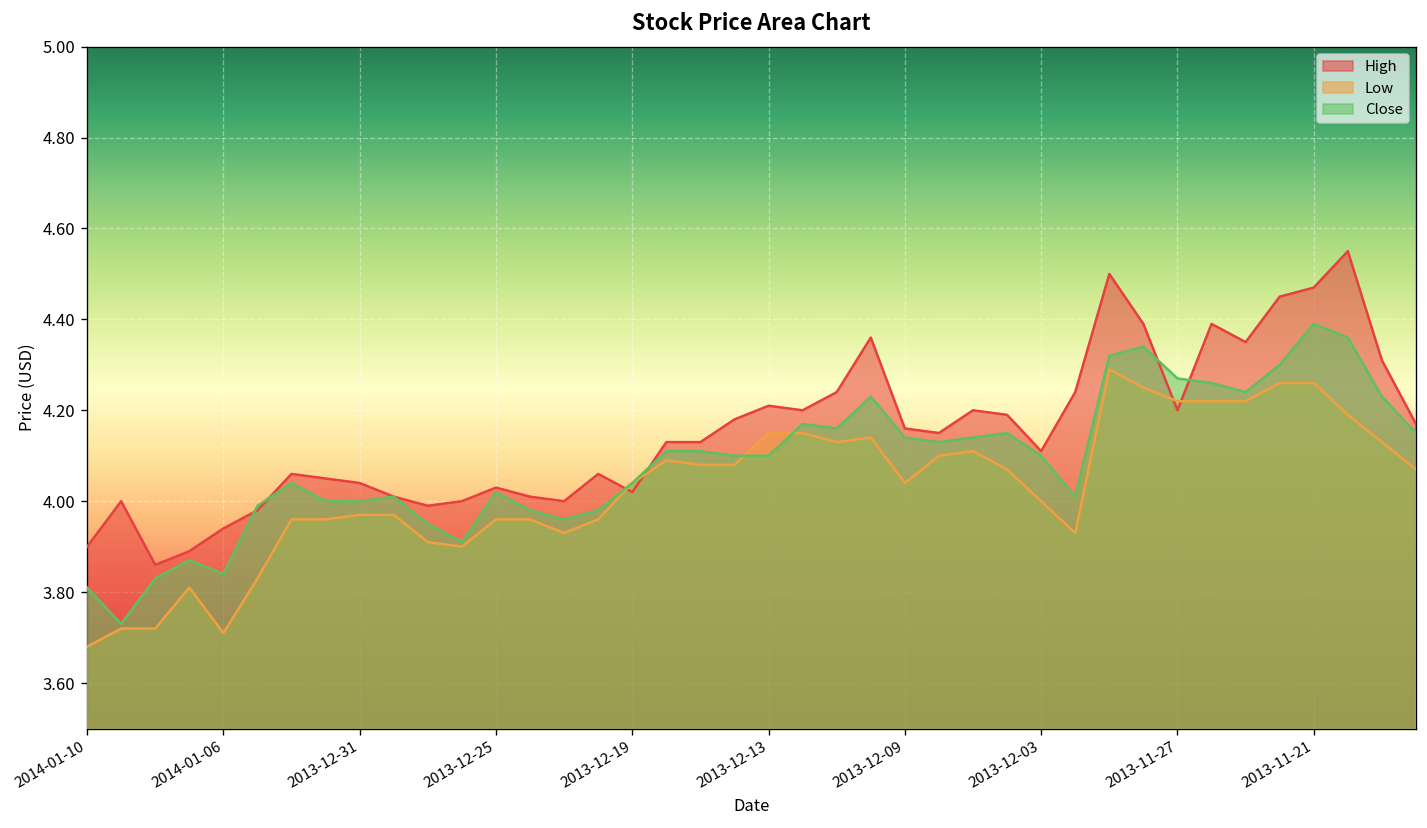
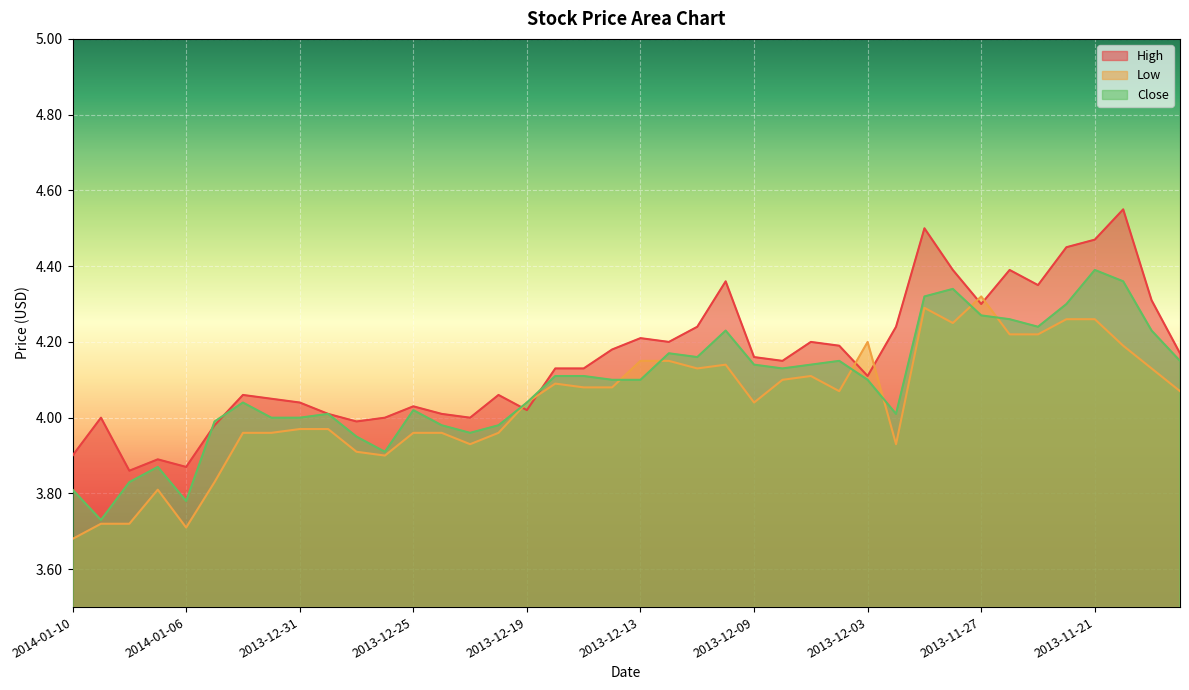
  {
    "High": {
      "2014-01-10": 3.90,
-     "2014-01-06": 3.94,
+     "2014-01-06": 3.87,
      "2013-12-31": 4.04,
      "2013-12-25": 4.03,
      "2013-12-19": 4.02,
      "2013-12-13": 4.21,
      "2013-12-09": 4.16,
      "2013-12-03": 4.11,
-     "2013-11-27": 4.2,
+     "2013-11-27": 4.3,
      "2013-11-21": 4.47
    },
    "Low": {
      "2014-01-10": 3.68,
      "2014-01-06": 3.71,
      "2013-12-31": 3.97,
      "2013-12-25": 3.96,
      "2013-12-13": 4.15,
      "2013-12-09": 4.04,
-     "2013-12-03": 4.0,
-     "2013-11-27": 4.22,
+     "2013-12-03": 4.2,
+     "2013-11-27": 4.32,
      "2013-11-21": 4.26
    },
    "Close": {
      "2014-01-10": 3.81,
-     "2014-01-06": 3.84,
+     "2014-01-06": 3.78,
      "2013-12-31": 4.00,
      "2013-12-25": 4.02,
      "2013-12-13": 4.10,
      "2013-12-09": 4.14,
      "2013-12-03": 4.10,
      "2013-11-27": 4.27,
      "2013-11-21": 4.39
    }
  }
